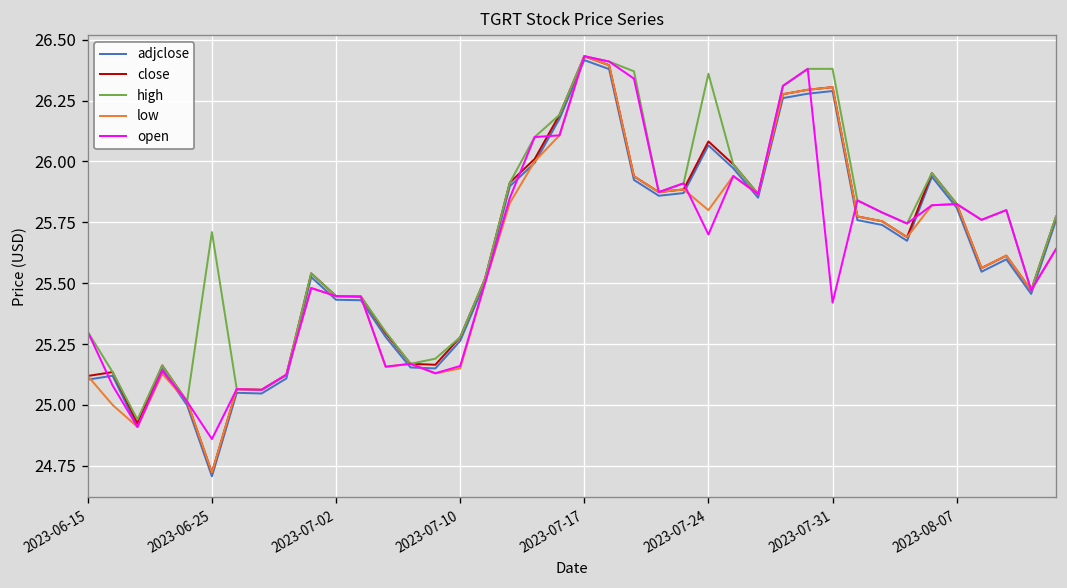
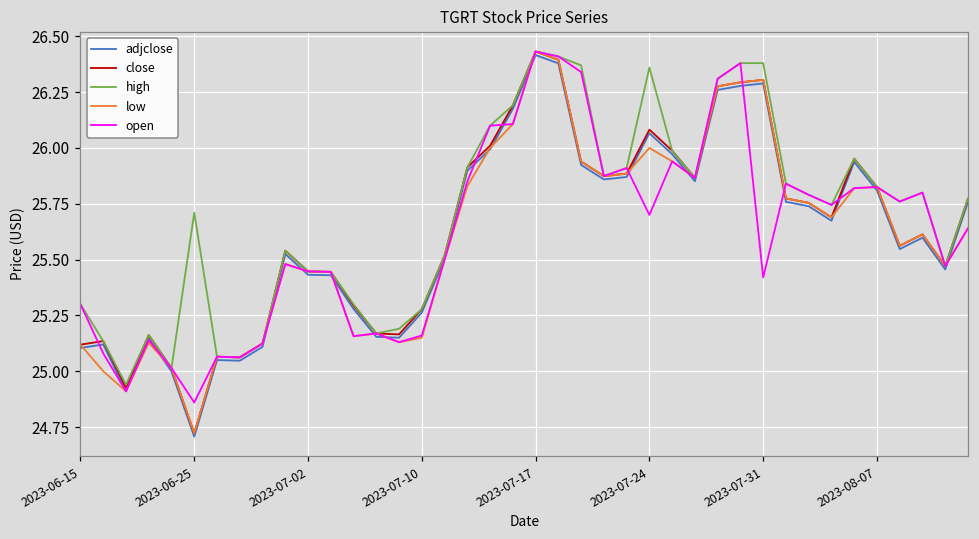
  {
    "adjclose": {
      "2023-06-15": 25.1,
      "2023-06-25": 24.7,
      "2023-07-02": 25.43,
      "2023-07-10": 25.26,
      "2023-07-17": 26.42,
      "2023-07-24": 26.07,
      "2023-07-31": 26.3,
      "2023-08-07": 25.8
    },
    "close": {
      "2023-07-24": 26.08
    },
    "high": {
      "2023-06-25": 25.7,
      "2023-07-24": 26.36,
      "2023-07-31": 26.38
    },
    "low": {
-     "2023-07-24": 25.8
+     "2023-07-24": 26.0
    },
    "open": {
      "2023-06-25": 24.86,
      "2023-07-24": 25.7,
      "2023-07-31": 25.42
    }
  }
